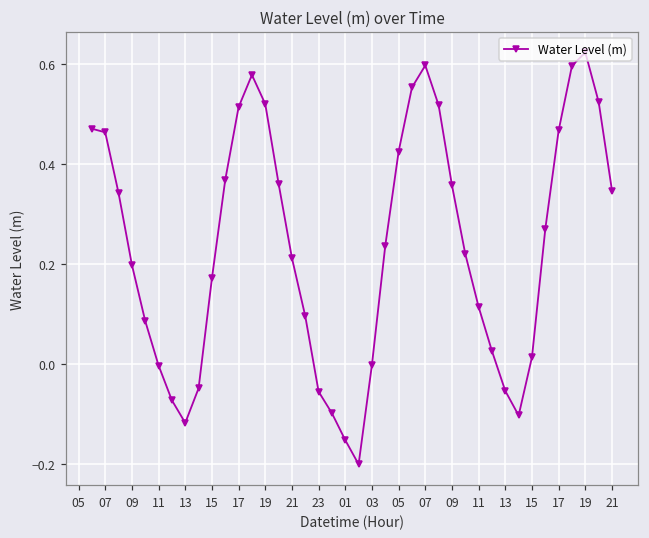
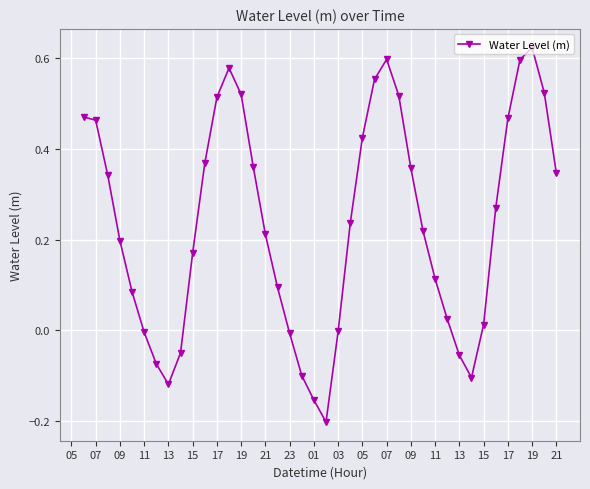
  {
-   "23": -0.06,
+   "23": -0.01,
    "01": -0.15,
    "03": 0.00,
    "05": 0.42
  }
